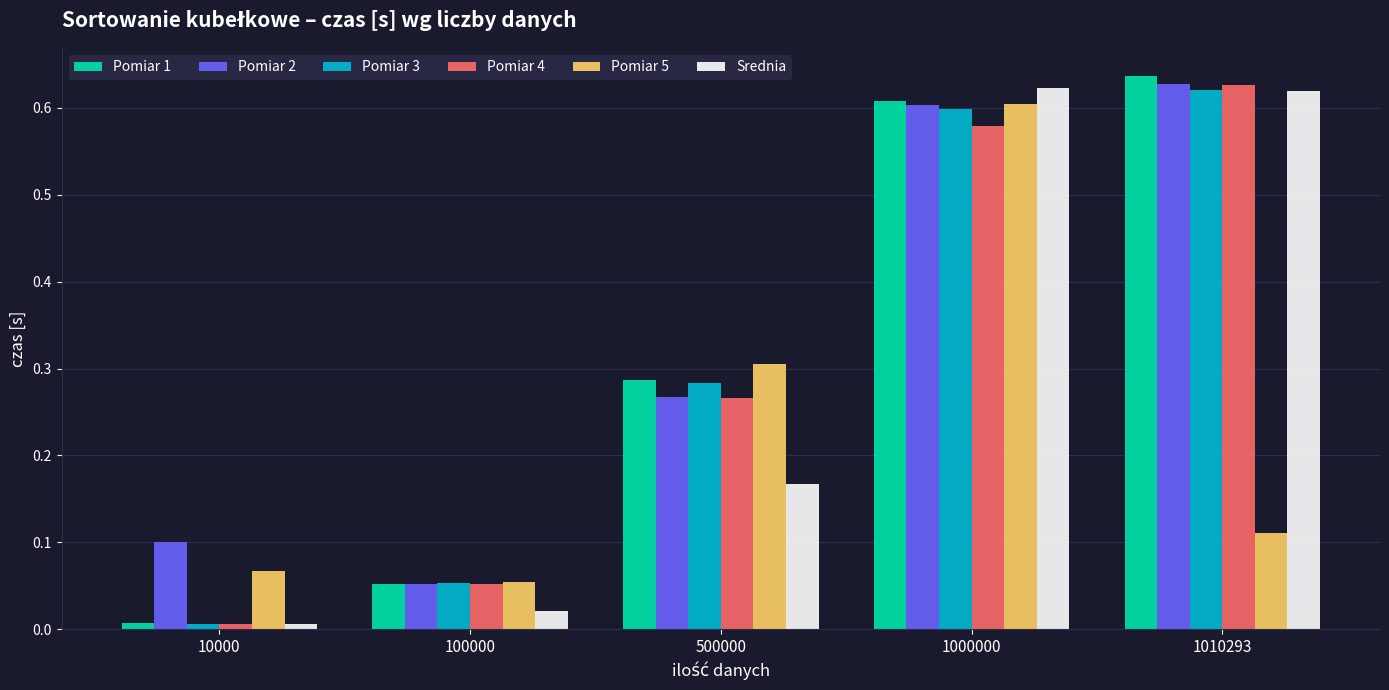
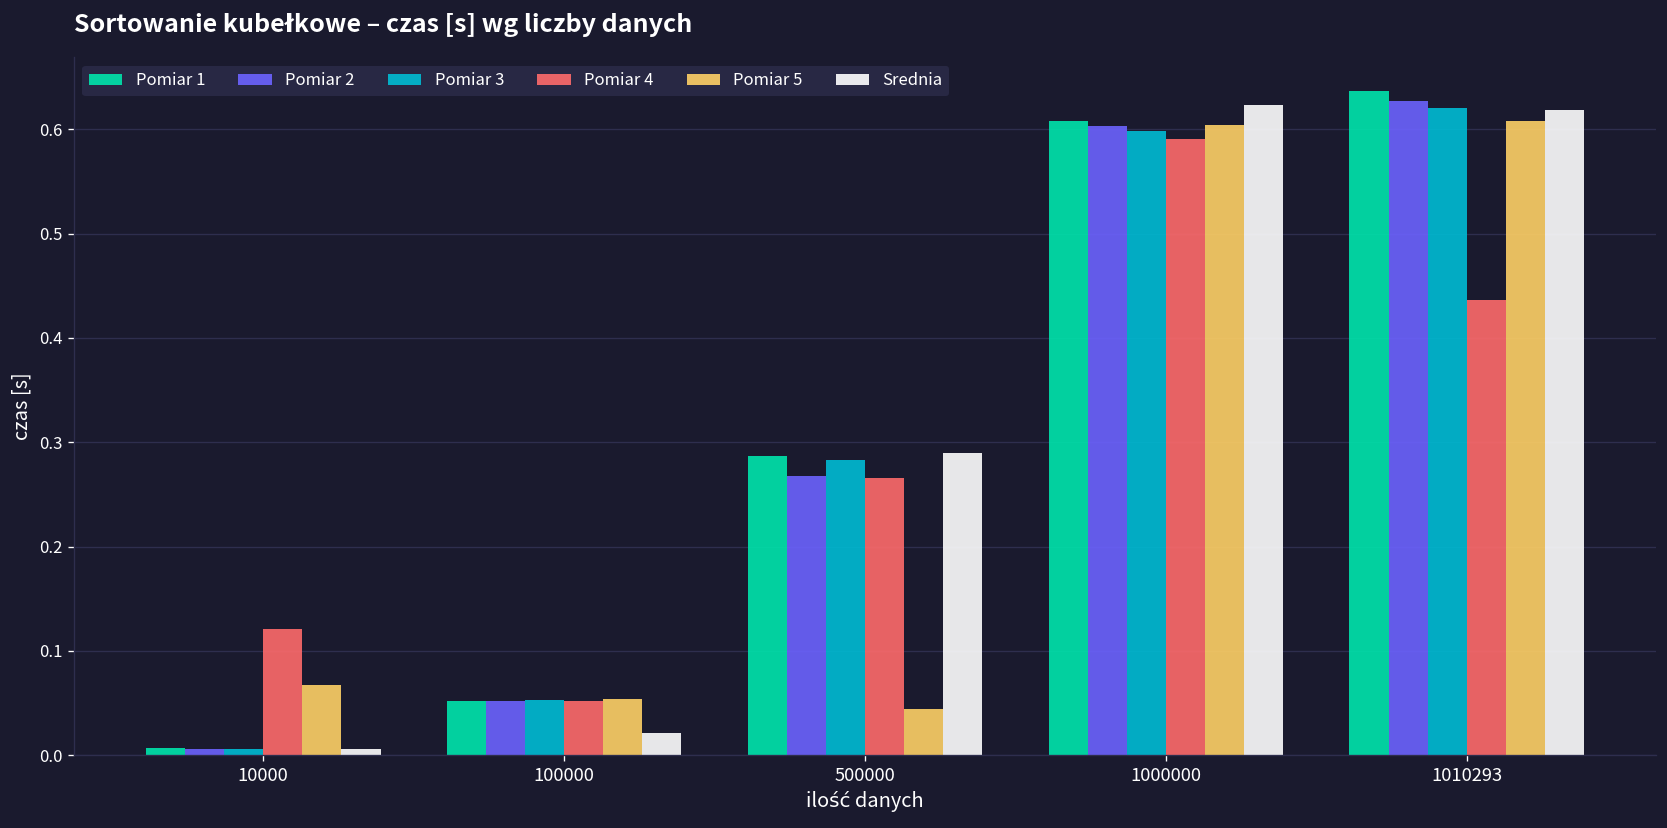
  {
    "Pomiar 2": {
-     "10000": 0.10,
+     "10000": 0.01,
      "100000": 0.05,
      "500000": 0.27,
      "1000000": 0.60,
      "1010293": 0.63
    },
    "Pomiar 4": {
-     "10000": 0.01,
+     "10000": 0.12,
      "100000": 0.05,
      "500000": 0.27,
-     "1000000": 0.58,
-     "1010293": 0.63
+     "1000000": 0.59,
+     "1010293": 0.44
    },
    "Pomiar 5": {
      "10000": 0.07,
      "100000": 0.05,
-     "500000": 0.31,
+     "500000": 0.04,
      "1000000": 0.60,
-     "1010293": 0.11
+     "1010293": 0.61
    },
    "Srednia": {
      "10000": 0.01,
      "100000": 0.02,
-     "500000": 0.17,
+     "500000": 0.29,
      "1000000": 0.62,
      "1010293": 0.62
    }
  }
